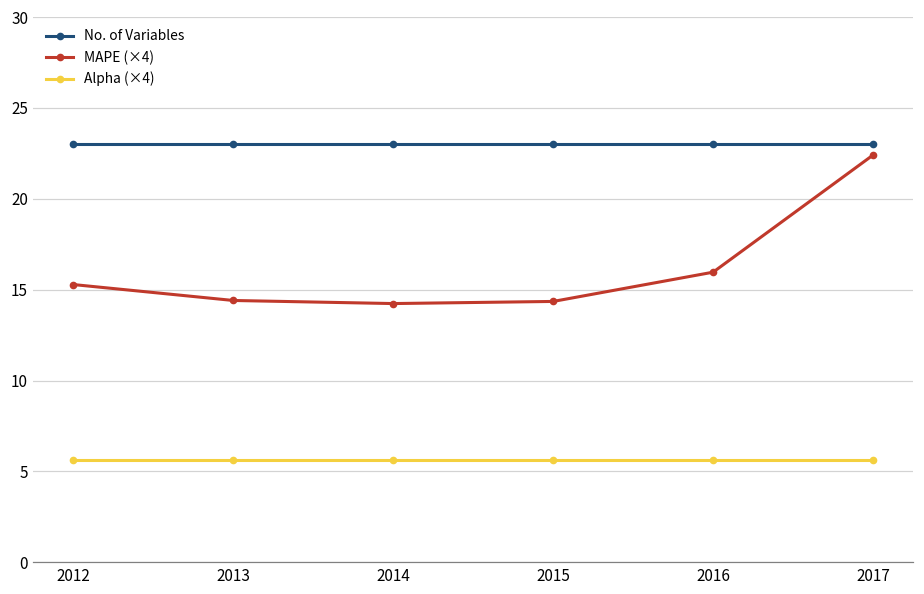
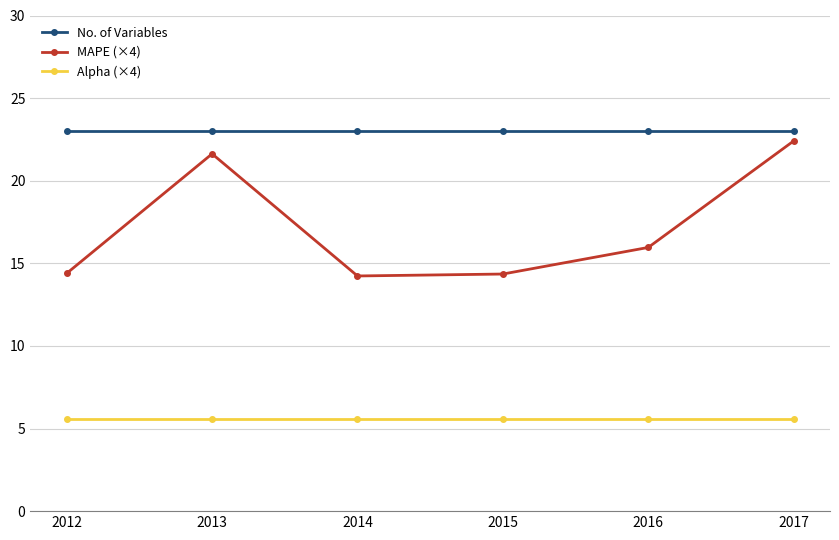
  {
    "No. of Variables": {
      "2012": 23.0,
      "2013": 23.0,
      "2014": 23.0,
      "2015": 23.0,
      "2016": 23.0,
      "2017": 23.0
    },
    "MAPE (×4)": {
-     "2012": 15.3,
-     "2013": 14.4,
+     "2012": 14.4,
+     "2013": 21.6,
      "2014": 14.2,
      "2015": 14.4,
      "2016": 16.0,
      "2017": 22.4
    },
    "Alpha (×4)": {
      "2012": 5.6,
      "2013": 5.6,
      "2014": 5.6,
      "2015": 5.6,
      "2016": 5.6,
      "2017": 5.6
    }
  }
